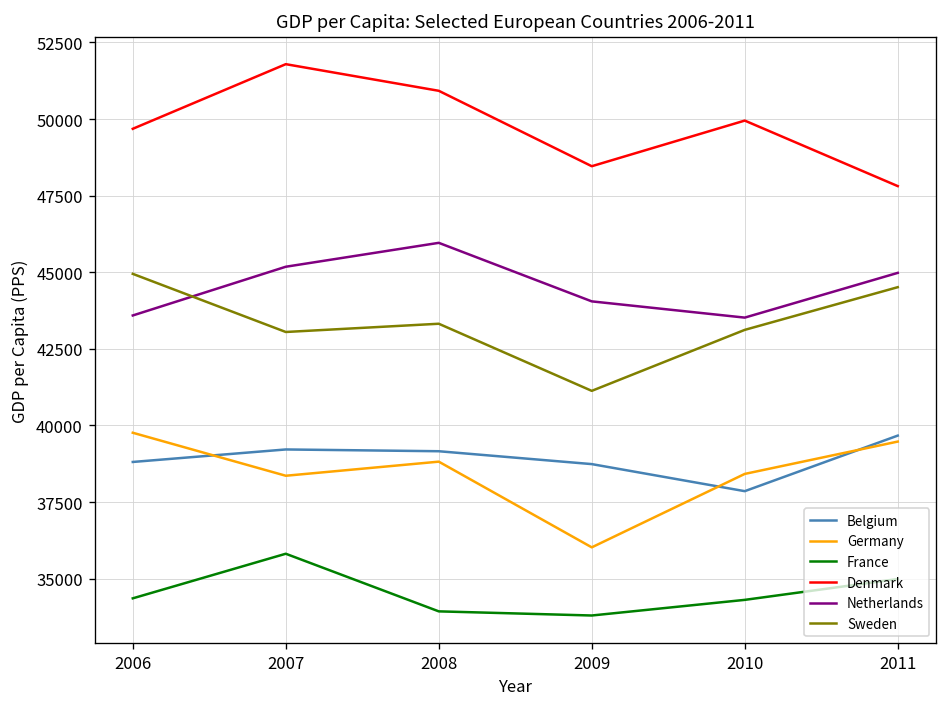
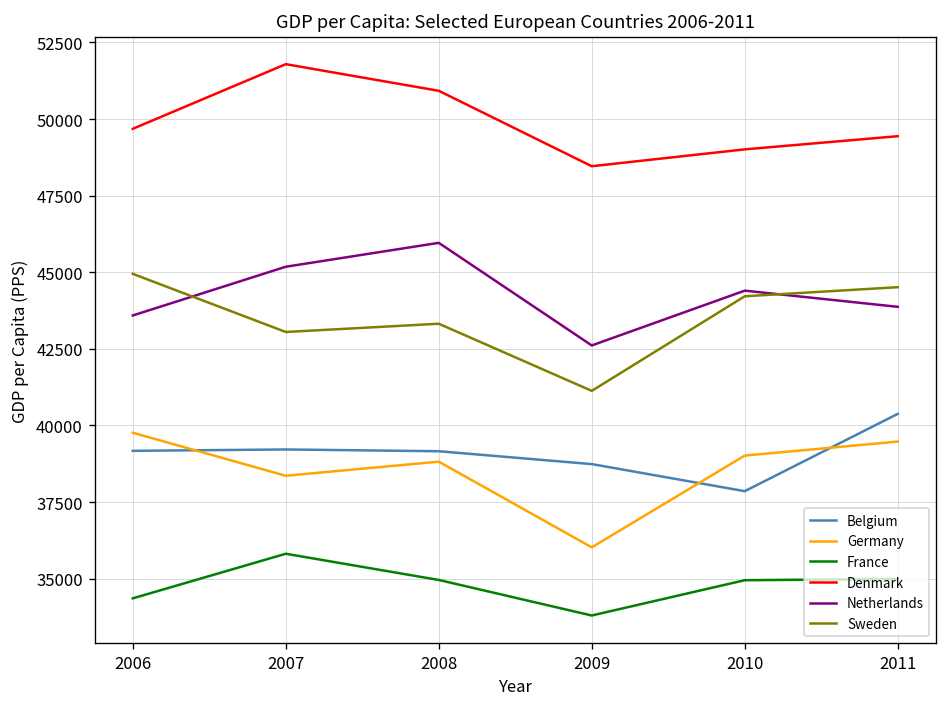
  {
    "Belgium": {
-     "2006": 38800,
+     "2006": 39200,
      "2007": 39200,
      "2008": 39200,
      "2009": 38700,
      "2010": 37900,
-     "2011": 39700
+     "2011": 40400
    },
    "Germany": {
      "2006": 39800,
      "2007": 38400,
      "2008": 38800,
      "2009": 36000,
-     "2010": 38400,
+     "2010": 39000,
      "2011": 39500
    },
    "France": {
      "2006": 34400,
      "2007": 35800,
-     "2008": 33900,
+     "2008": 35000,
      "2009": 33800,
-     "2010": 34300
+     "2010": 35000
    },
    "Denmark": {
      "2006": 49700,
      "2007": 51800,
      "2008": 50900,
      "2009": 48500,
-     "2010": 49900,
-     "2011": 47800
+     "2010": 49000,
+     "2011": 49400
    },
    "Netherlands": {
      "2006": 43600,
      "2007": 45200,
      "2008": 46000,
-     "2009": 44100,
-     "2010": 43500,
-     "2011": 45000
+     "2009": 42600,
+     "2010": 44400,
+     "2011": 43900
    },
    "Sweden": {
      "2006": 44900,
      "2007": 43100,
      "2008": 43300,
      "2009": 41100,
-     "2010": 43100,
+     "2010": 44200,
      "2011": 44500
    }
  }
